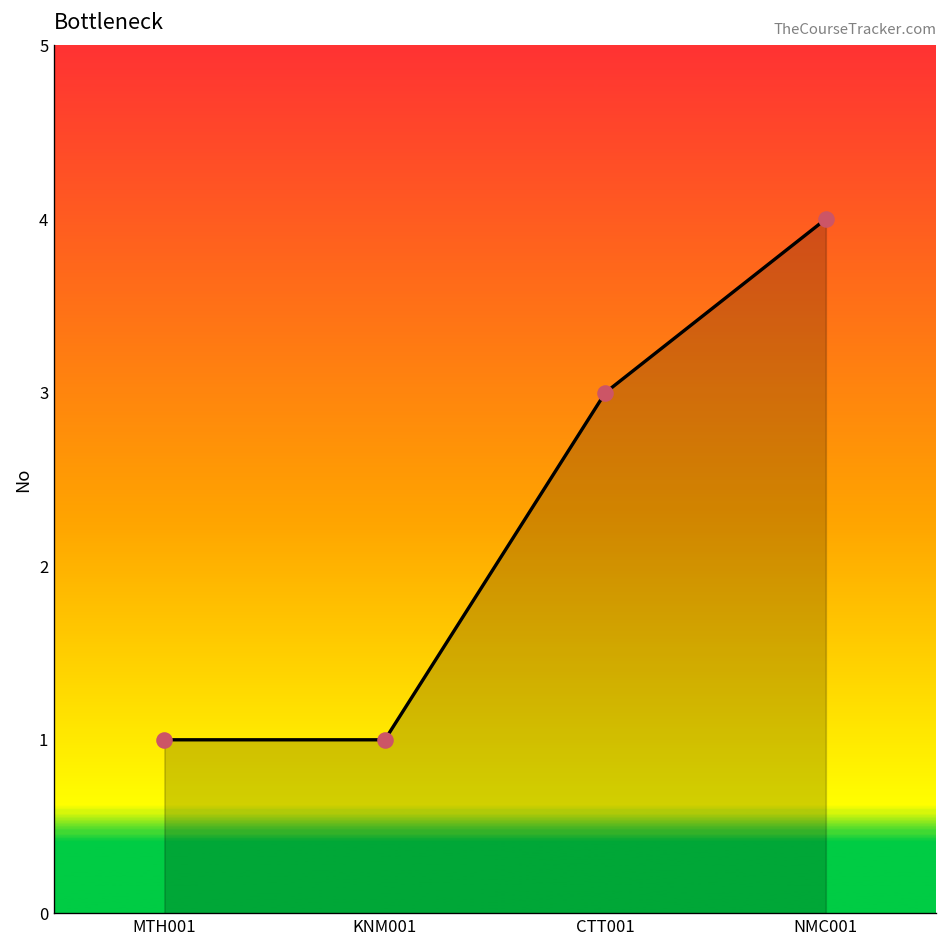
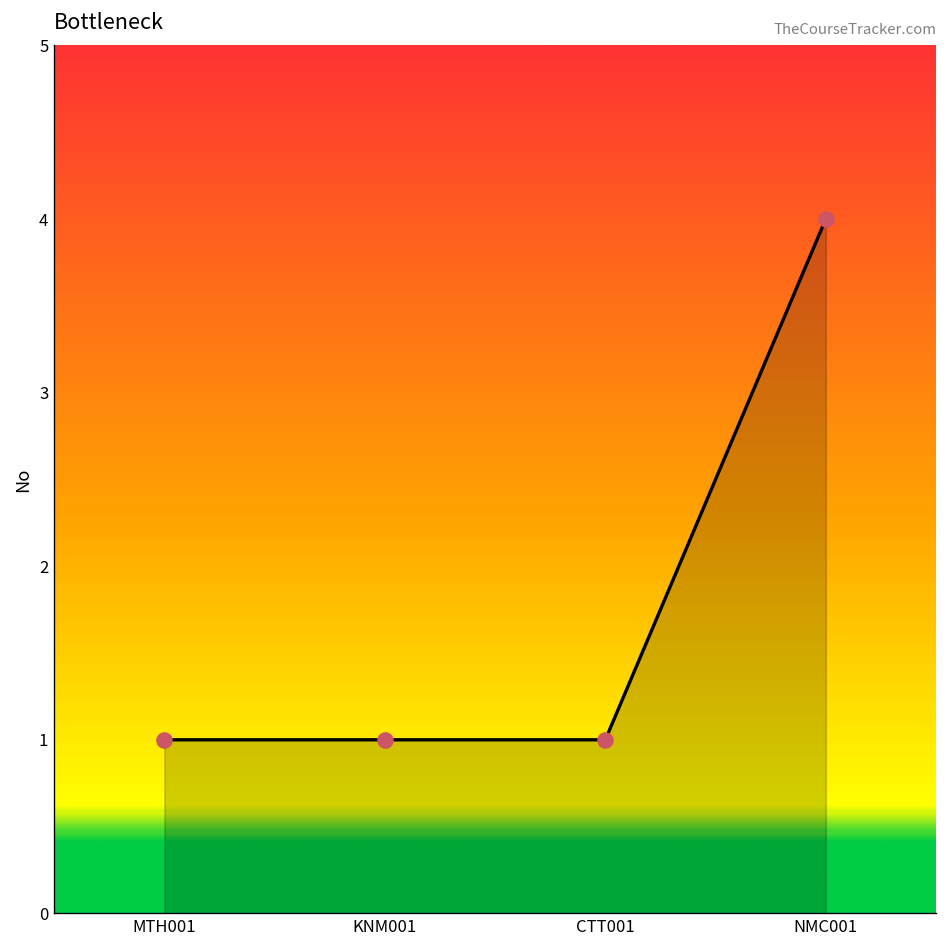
  {
    "MTH001": 1,
    "KNM001": 1,
-   "CTT001": 3,
+   "CTT001": 1,
    "NMC001": 4
  }
